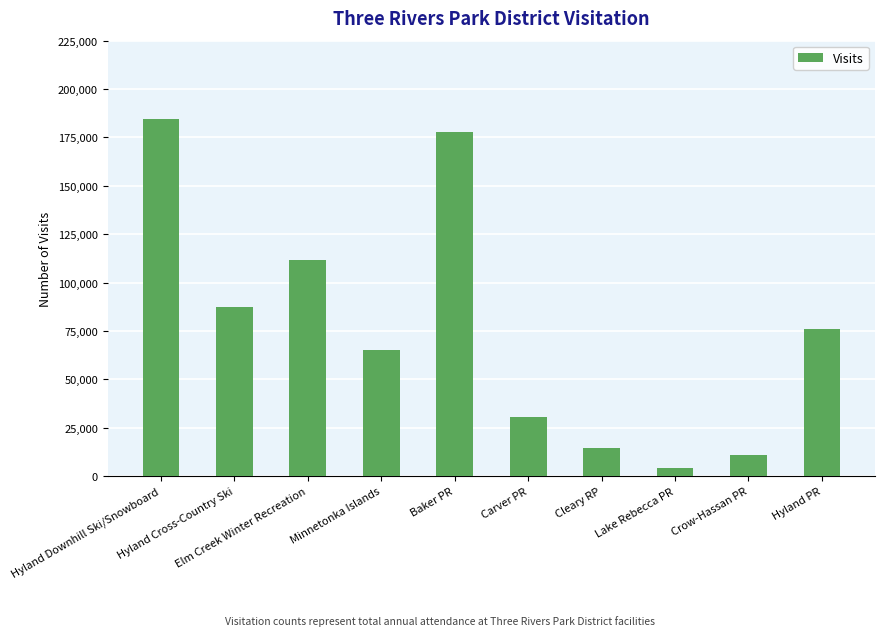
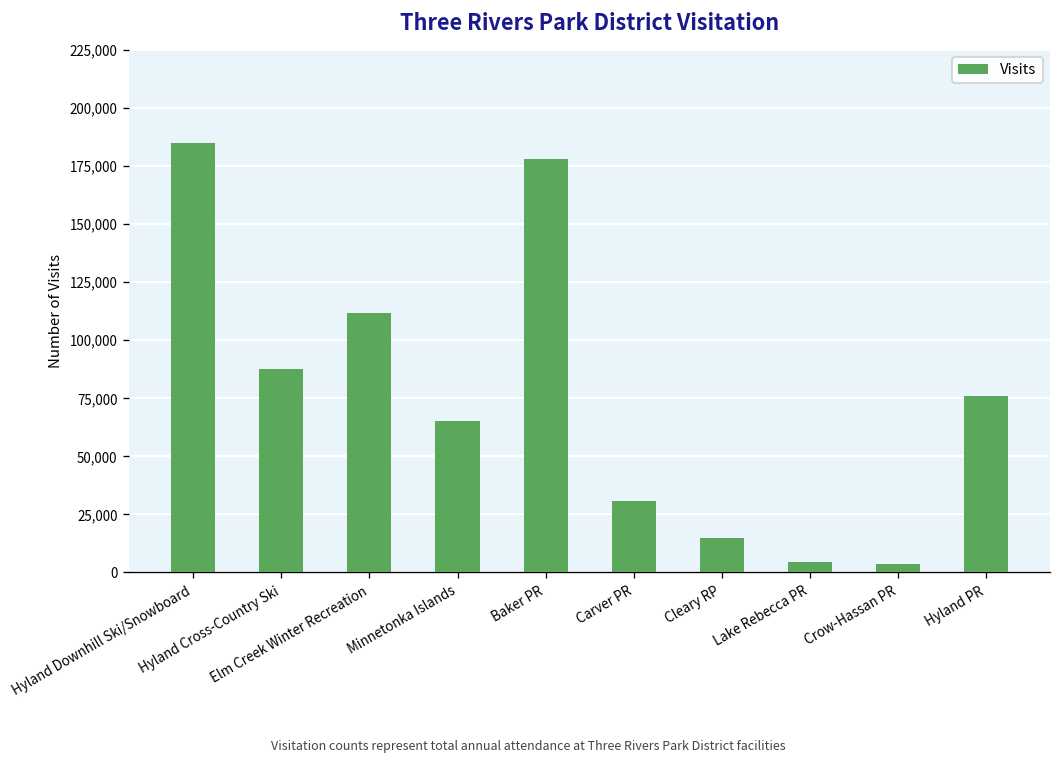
  {
    "Hyland Downhill Ski/Snowboard": "185,000",
    "Hyland Cross-Country Ski": "87,000",
    "Elm Creek Winter Recreation": "112,000",
    "Minnetonka Islands": "65,000",
    "Baker PR": "178,000",
    "Carver PR": "31,000",
    "Cleary RP": "15,000",
    "Lake Rebecca PR": "4,000",
-   "Crow-Hassan PR": "11,000",
+   "Crow-Hassan PR": "4,000",
    "Hyland PR": "76,000"
  }
